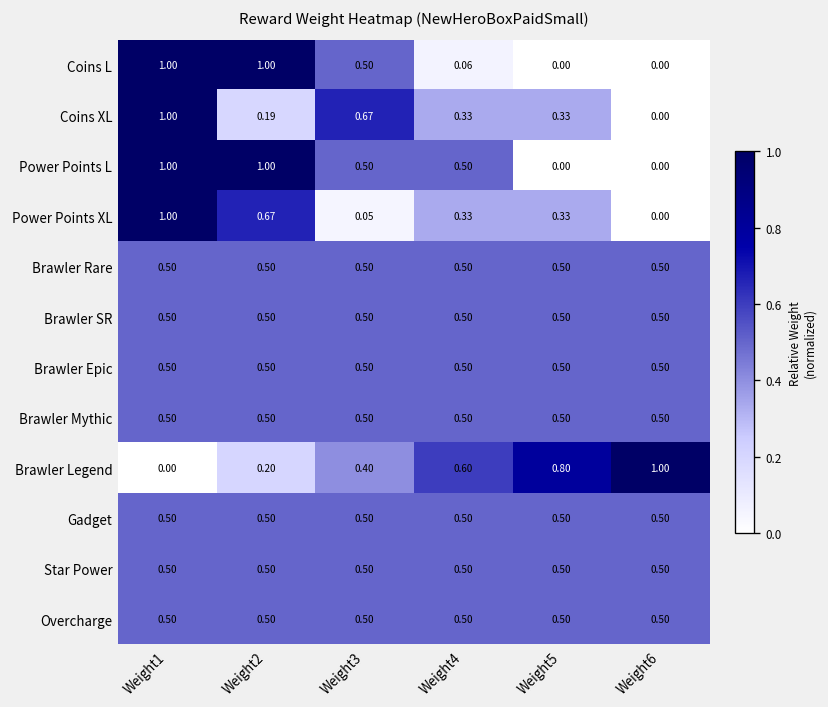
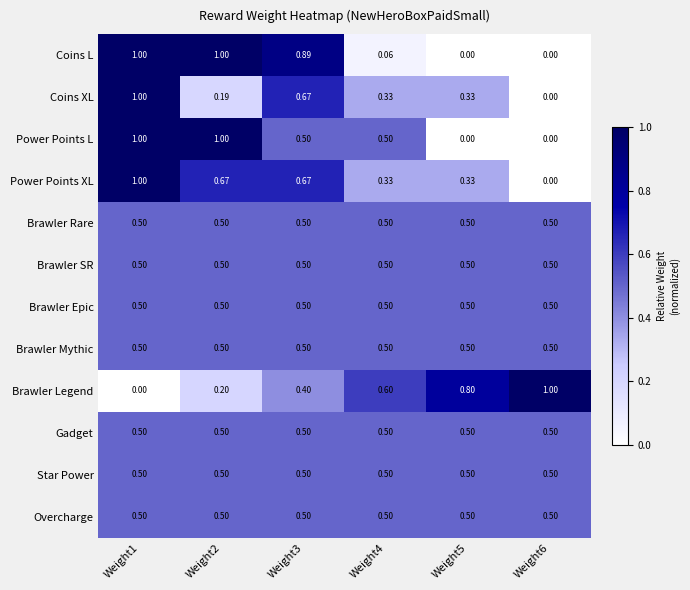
  {
    "Coins L": {
      "Weight1": 1.00,
      "Weight2": 1.00,
-     "Weight3": 0.50,
+     "Weight3": 0.89,
      "Weight4": 0.06,
      "Weight5": 0.00,
      "Weight6": 0.00
    },
    "Coins XL": {
      "Weight1": 1.00,
      "Weight2": 0.19,
      "Weight3": 0.67,
      "Weight4": 0.33,
      "Weight5": 0.33,
      "Weight6": 0.00
    },
    "Power Points L": {
      "Weight1": 1.00,
      "Weight2": 1.00,
      "Weight3": 0.50,
      "Weight4": 0.50,
      "Weight5": 0.00,
      "Weight6": 0.00
    },
    "Power Points XL": {
      "Weight1": 1.00,
      "Weight2": 0.67,
-     "Weight3": 0.05,
+     "Weight3": 0.67,
      "Weight4": 0.33,
      "Weight5": 0.33,
      "Weight6": 0.00
    },
    "Brawler Rare": {
      "Weight1": 0.50,
      "Weight2": 0.50,
      "Weight3": 0.50,
      "Weight4": 0.50,
      "Weight5": 0.50,
      "Weight6": 0.50
    },
    "Brawler SR": {
      "Weight1": 0.50,
      "Weight2": 0.50,
      "Weight3": 0.50,
      "Weight4": 0.50,
      "Weight5": 0.50,
      "Weight6": 0.50
    },
    "Brawler Epic": {
      "Weight1": 0.50,
      "Weight2": 0.50,
      "Weight3": 0.50,
      "Weight4": 0.50,
      "Weight5": 0.50,
      "Weight6": 0.50
    },
    "Brawler Mythic": {
      "Weight1": 0.50,
      "Weight2": 0.50,
      "Weight3": 0.50,
      "Weight4": 0.50,
      "Weight5": 0.50,
      "Weight6": 0.50
    },
    "Brawler Legend": {
      "Weight1": 0.00,
      "Weight2": 0.20,
      "Weight3": 0.40,
      "Weight4": 0.60,
      "Weight5": 0.80,
      "Weight6": 1.00
    },
    "Gadget": {
      "Weight1": 0.50,
      "Weight2": 0.50,
      "Weight3": 0.50,
      "Weight4": 0.50,
      "Weight5": 0.50,
      "Weight6": 0.50
    },
    "Star Power": {
      "Weight1": 0.50,
      "Weight2": 0.50,
      "Weight3": 0.50,
      "Weight4": 0.50,
      "Weight5": 0.50,
      "Weight6": 0.50
    },
    "Overcharge": {
      "Weight1": 0.50,
      "Weight2": 0.50,
      "Weight3": 0.50,
      "Weight4": 0.50,
      "Weight5": 0.50,
      "Weight6": 0.50
    }
  }
